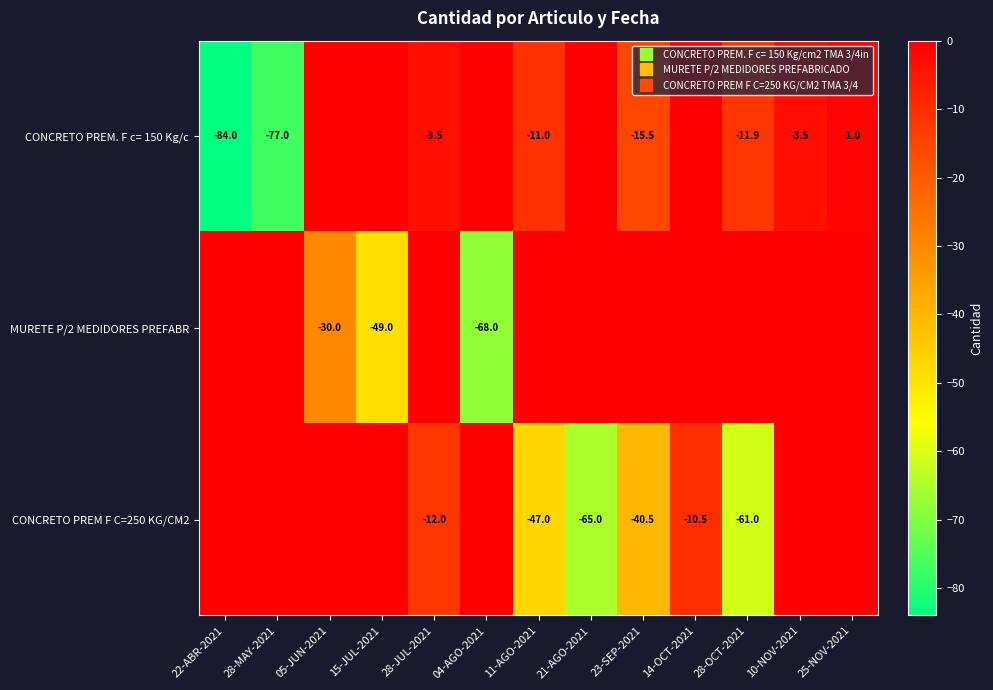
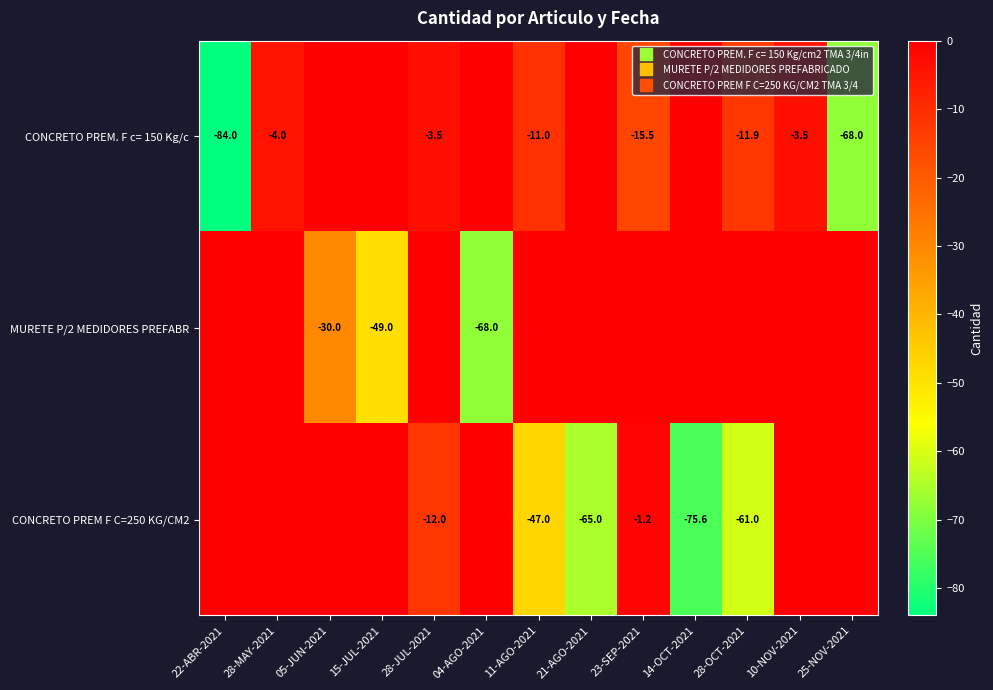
  {
    "CONCRETO PREM. F c= 150 Kg/c": {
      "22-ABR-2021": -84.0,
-     "28-MAY-2021": -77.0,
+     "28-MAY-2021": -4.0,
      "28-JUL-2021": -3.5,
      "11-AGO-2021": -11.0,
      "23-SEP-2021": -15.5,
      "28-OCT-2021": -11.9,
      "10-NOV-2021": -3.5,
-     "25-NOV-2021": -1.0
+     "25-NOV-2021": -68.0
    },
    "MURETE P/2 MEDIDORES PREFABR": {
      "05-JUN-2021": -30.0,
      "15-JUL-2021": -49.0,
      "04-AGO-2021": -68.0
    },
    "CONCRETO PREM F C=250 KG/CM2": {
      "28-JUL-2021": -12.0,
      "11-AGO-2021": -47.0,
      "21-AGO-2021": -65.0,
-     "23-SEP-2021": -40.5,
-     "14-OCT-2021": -10.5,
+     "23-SEP-2021": -1.2,
+     "14-OCT-2021": -75.6,
      "28-OCT-2021": -61.0
    }
  }
